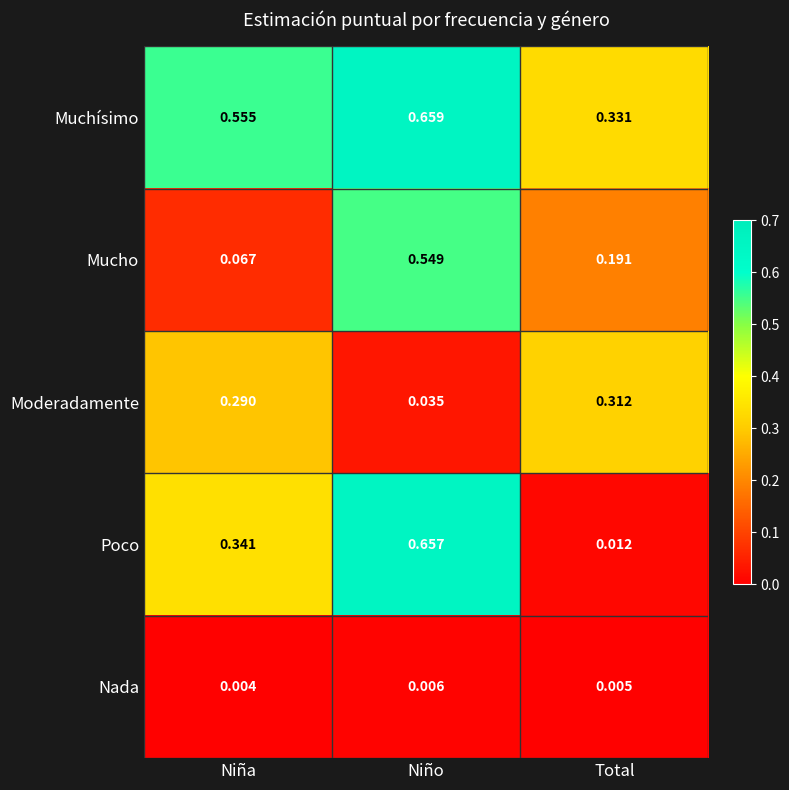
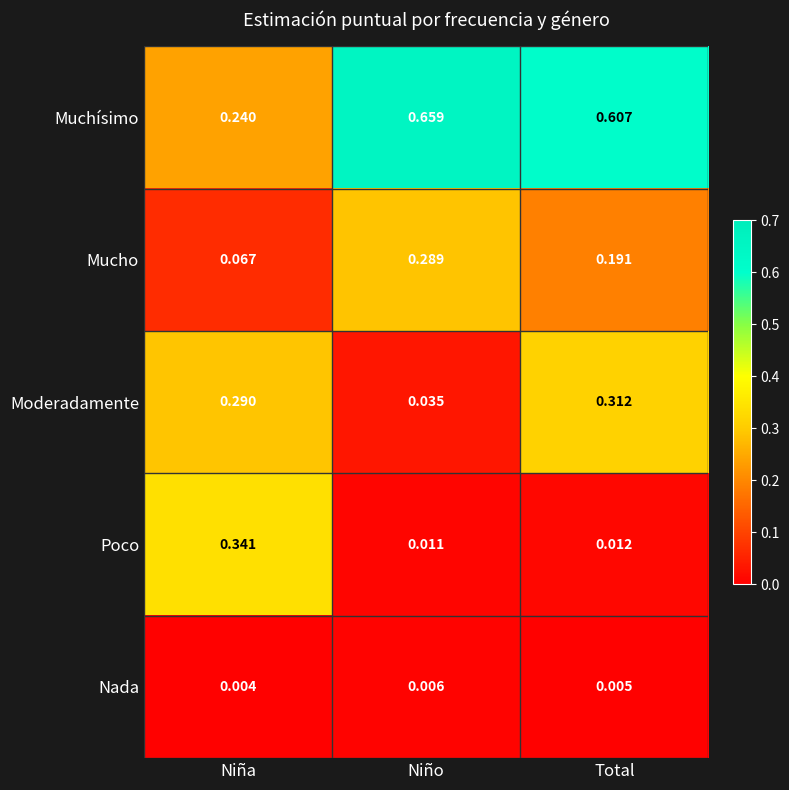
  {
    "Muchísimo": {
-     "Niña": 0.555,
+     "Niña": 0.240,
      "Niño": 0.659,
-     "Total": 0.331
+     "Total": 0.607
    },
    "Mucho": {
      "Niña": 0.067,
-     "Niño": 0.549,
+     "Niño": 0.289,
      "Total": 0.191
    },
    "Moderadamente": {
      "Niña": 0.290,
      "Niño": 0.035,
      "Total": 0.312
    },
    "Poco": {
      "Niña": 0.341,
-     "Niño": 0.657,
+     "Niño": 0.011,
      "Total": 0.012
    },
    "Nada": {
      "Niña": 0.004,
      "Niño": 0.006,
      "Total": 0.005
    }
  }
